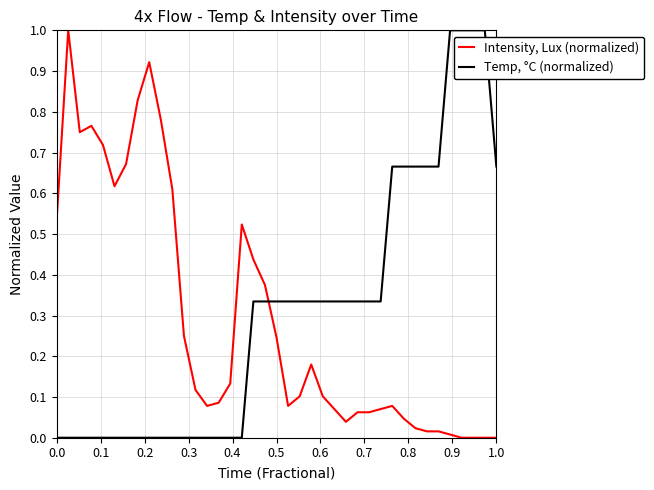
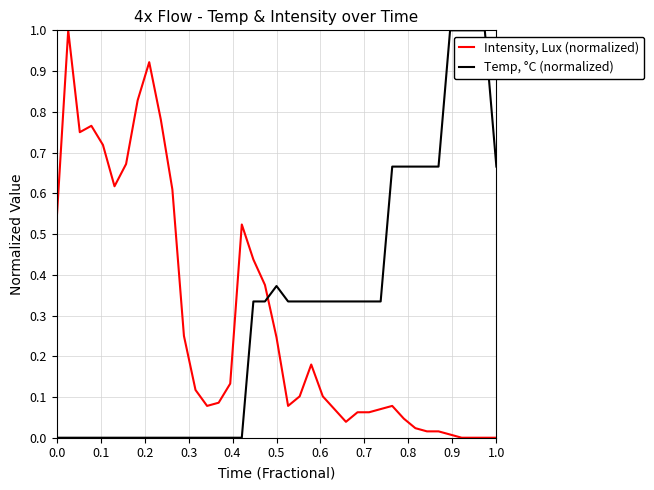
  {
    "Intensity, Lux (normalized)": {
      "0.0": 0.53,
      "0.5": 0.25,
      "1.0": 0.00
    },
    "Temp, °C (normalized)": {
      "0.0": 0.00,
-     "0.5": 0.33,
+     "0.5": 0.37,
      "1.0": 0.67
    }
  }
